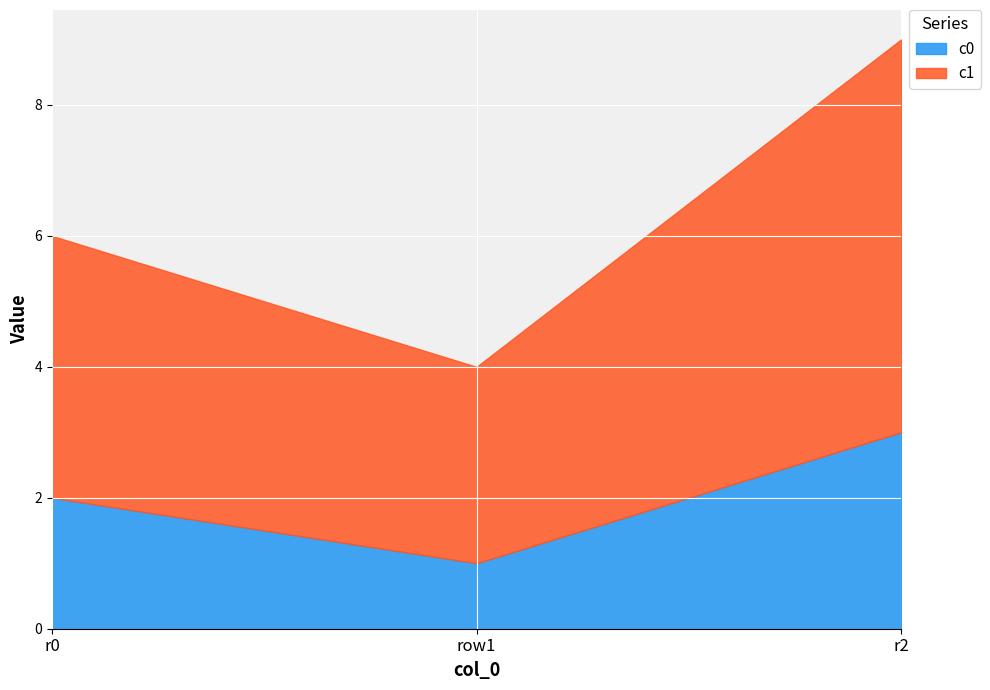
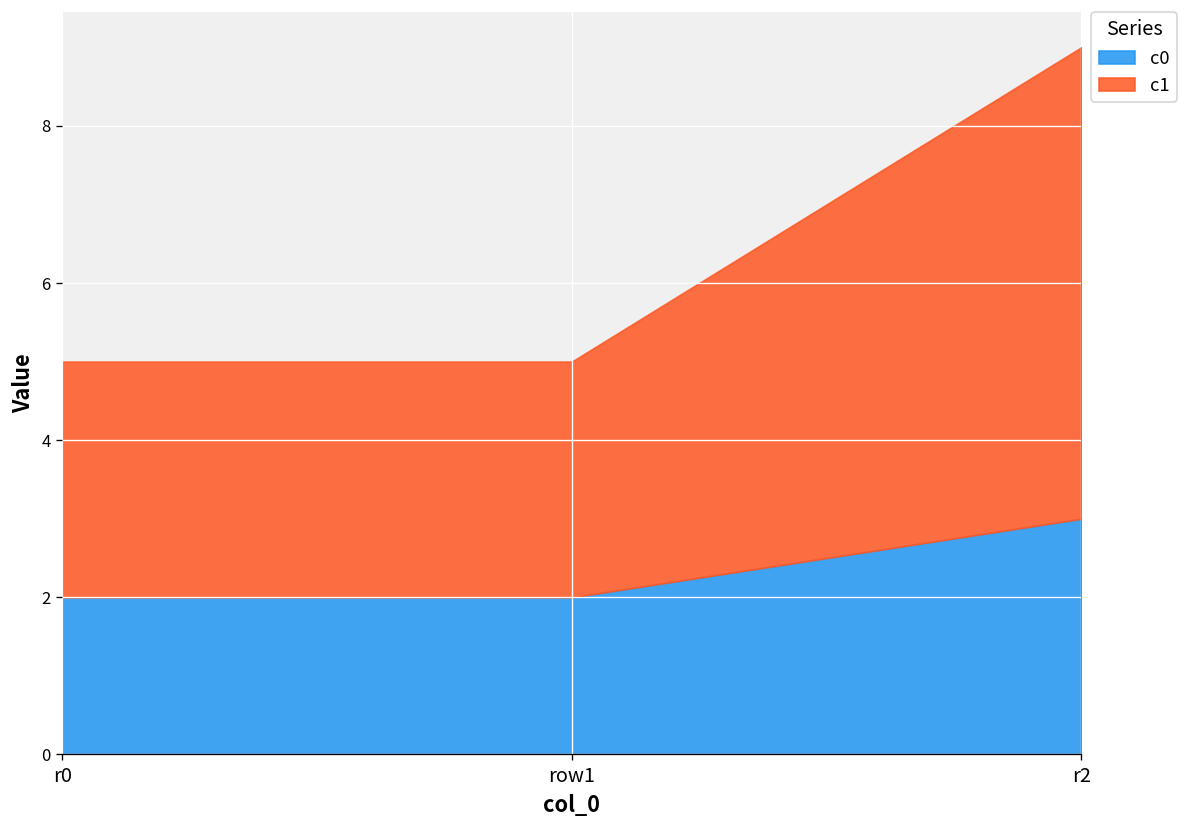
  {
    "c0": {
      "r0": 2,
-     "row1": 1,
+     "row1": 2,
      "r2": 3
    },
    "c1": {
-     "r0": 4,
+     "r0": 3,
      "row1": 3,
      "r2": 6
    }
  }
